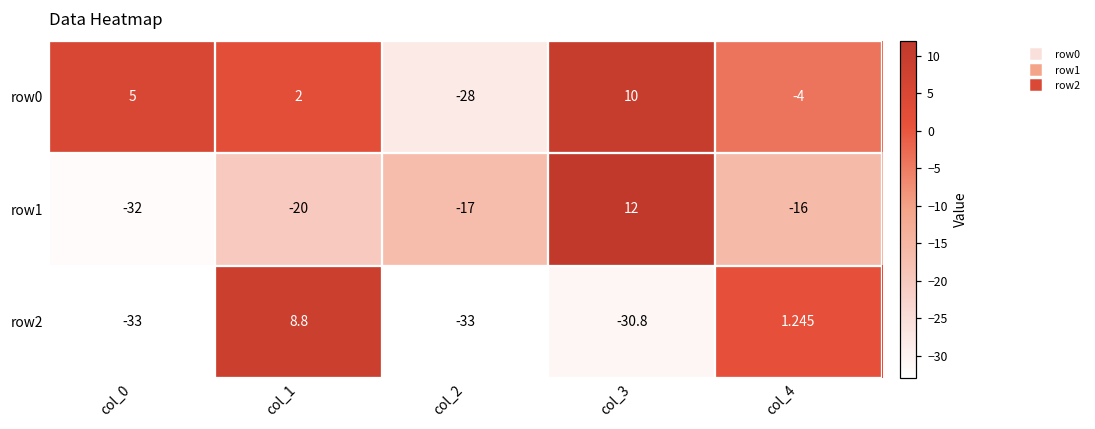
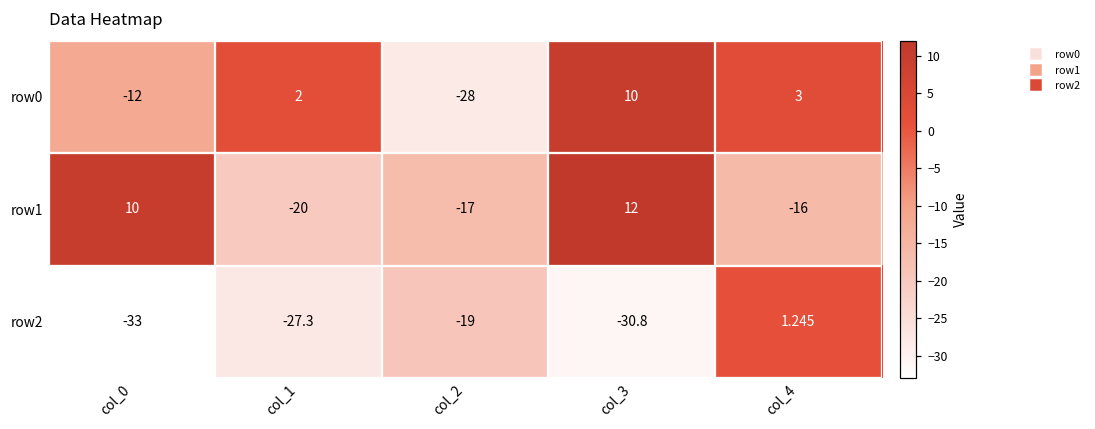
  {
    "row0": {
-     "col_0": 5,
+     "col_0": -12,
      "col_1": 2,
      "col_2": -28,
      "col_3": 10,
-     "col_4": -4
+     "col_4": 3
    },
    "row1": {
-     "col_0": -32,
+     "col_0": 10,
      "col_1": -20,
      "col_2": -17,
      "col_3": 12,
      "col_4": -16
    },
    "row2": {
      "col_0": -33,
-     "col_1": 8.8,
-     "col_2": -33,
+     "col_1": -27.3,
+     "col_2": -19,
      "col_3": -30.8,
      "col_4": 1.245
    }
  }
